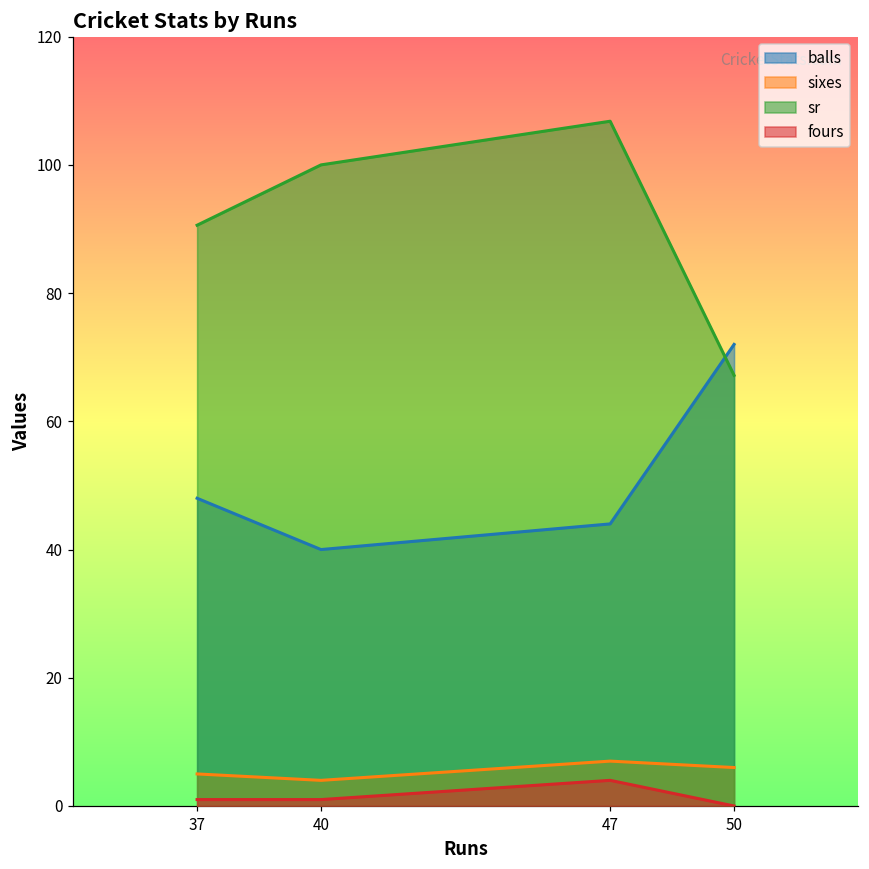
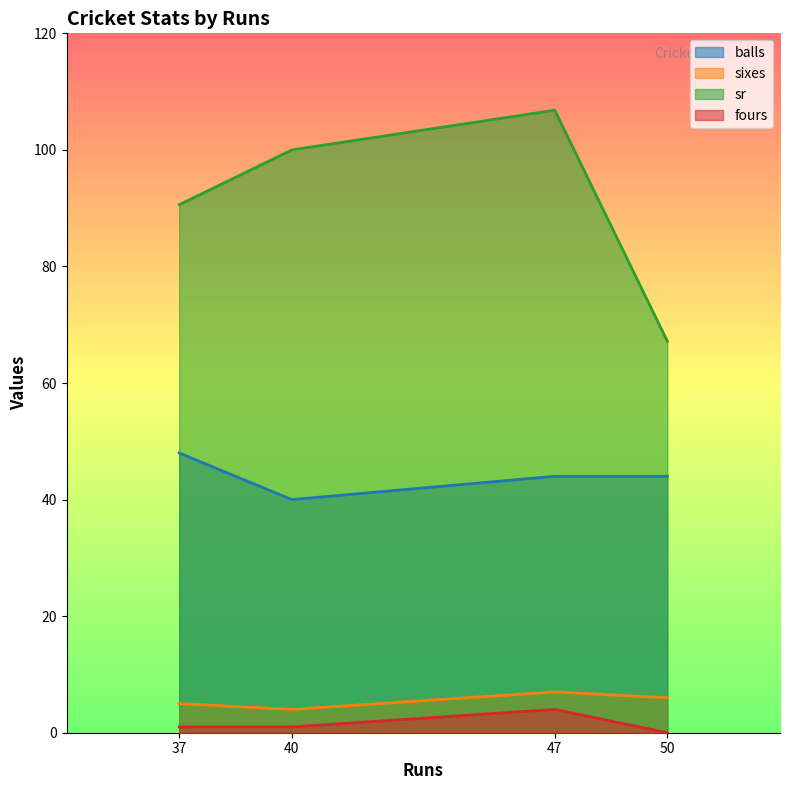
  {
    "balls": {
      "37": 48,
      "40": 40,
      "47": 44,
-     "50": 72
+     "50": 44
    },
    "sixes": {
      "37": 5,
      "40": 4,
      "47": 7,
      "50": 6
    },
    "sr": {
      "37": 91,
      "40": 100,
      "47": 107,
      "50": 67
    },
    "fours": {
      "37": 1,
      "40": 1,
      "47": 4,
      "50": 0
    }
  }
